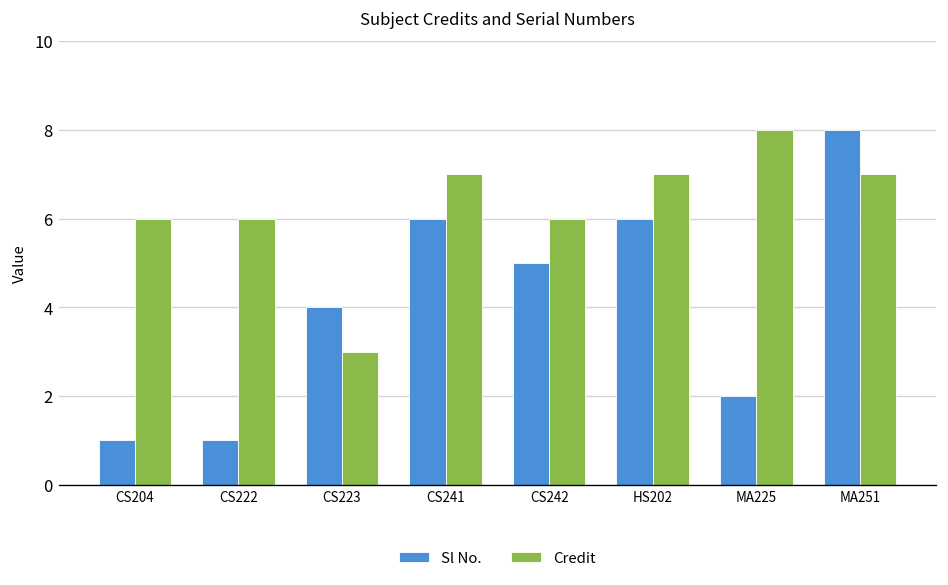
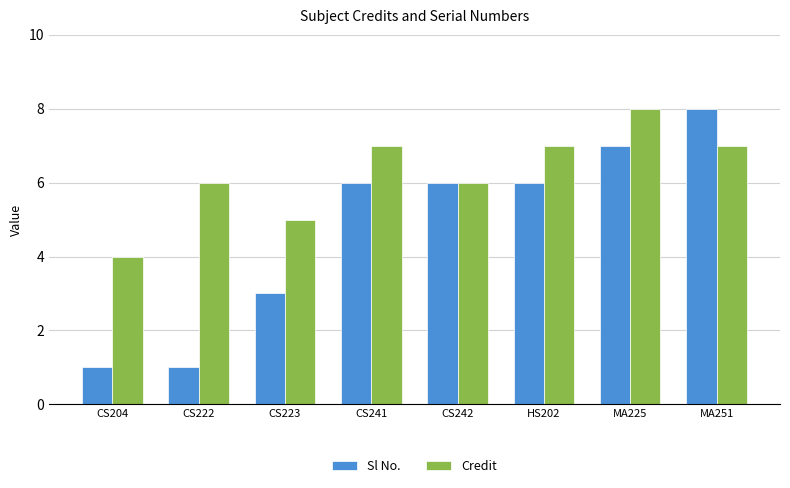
  {
    "Sl No.": {
      "CS204": 1,
      "CS222": 1,
-     "CS223": 4,
+     "CS223": 3,
      "CS241": 6,
-     "CS242": 5,
+     "CS242": 6,
      "HS202": 6,
-     "MA225": 2,
+     "MA225": 7,
      "MA251": 8
    },
    "Credit": {
-     "CS204": 6,
+     "CS204": 4,
      "CS222": 6,
-     "CS223": 3,
+     "CS223": 5,
      "CS241": 7,
      "CS242": 6,
      "HS202": 7,
      "MA225": 8,
      "MA251": 7
    }
  }
